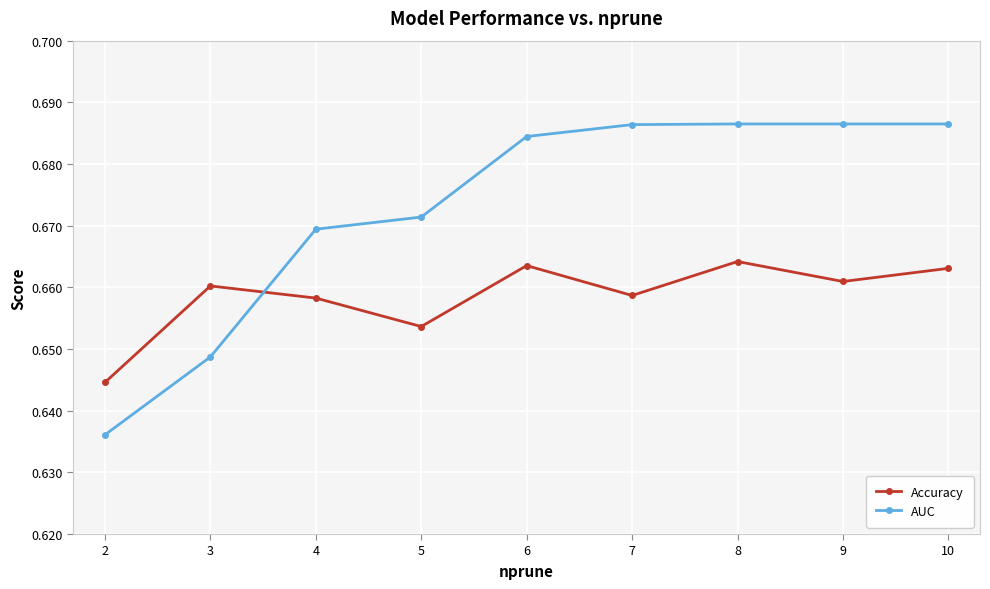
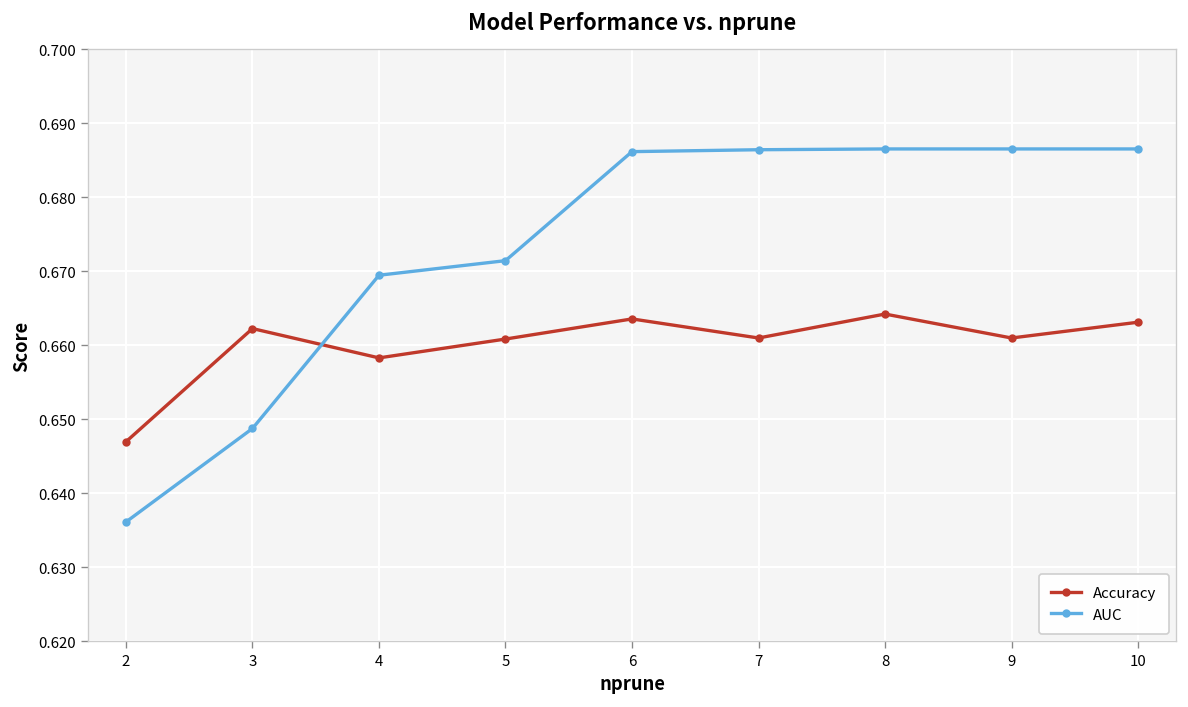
  {
    "Accuracy": {
-     "2": 0.645,
-     "3": 0.660,
+     "2": 0.647,
+     "3": 0.662,
      "4": 0.658,
-     "5": 0.654,
+     "5": 0.661,
      "6": 0.664,
-     "7": 0.659,
+     "7": 0.661,
      "8": 0.664,
      "9": 0.661,
      "10": 0.663
    },
    "AUC": {
      "2": 0.636,
      "3": 0.649,
      "4": 0.669,
      "5": 0.671,
-     "6": 0.684,
+     "6": 0.686,
      "7": 0.686,
      "8": 0.686,
      "9": 0.686,
      "10": 0.686
    }
  }
